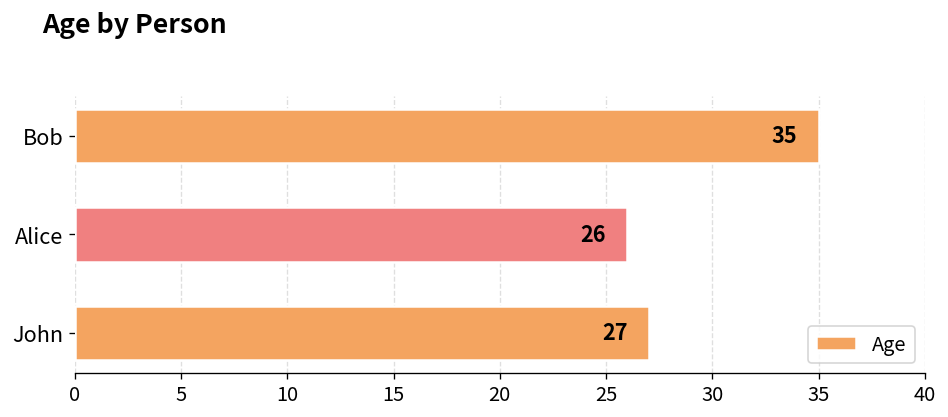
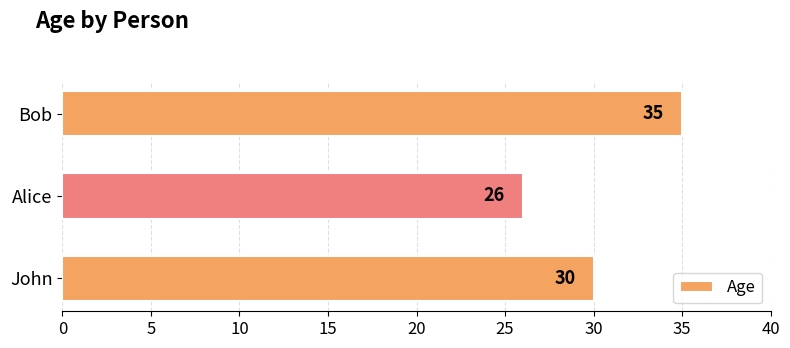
  {
    "Bob": 35,
    "Alice": 26,
-   "John": 27
+   "John": 30
  }
